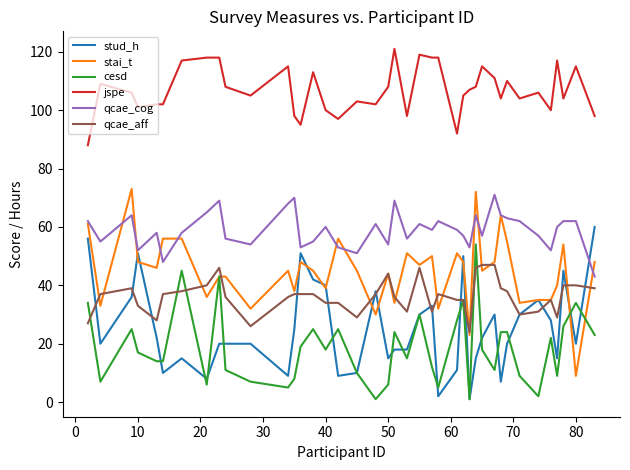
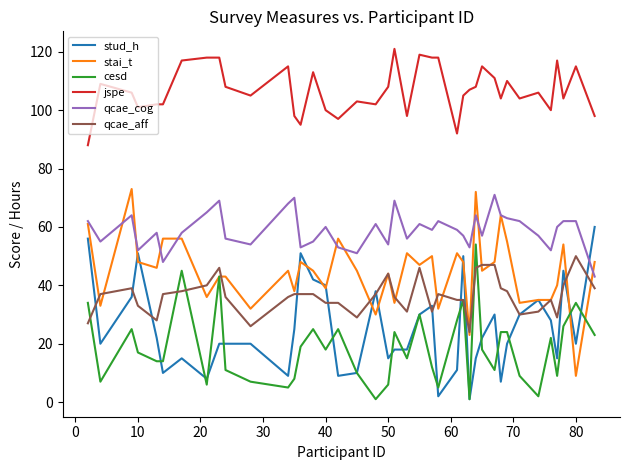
  {
    "stud_h": {
      "10": 51,
      "40": 40,
      "50": 15,
      "80": 20
    },
    "stai_t": {
      "10": 48,
      "40": 39,
      "80": 9
    },
    "cesd": {
      "10": 17,
      "40": 18,
      "50": 6,
      "80": 34
    },
    "jspe": {
      "40": 100,
      "50": 108,
      "80": 115
    },
    "qcae_cog": {
      "10": 52,
      "40": 60,
      "50": 54,
      "80": 62
    },
    "qcae_aff": {
      "10": 33,
      "40": 34,
-     "80": 40
+     "80": 50
    }
  }
